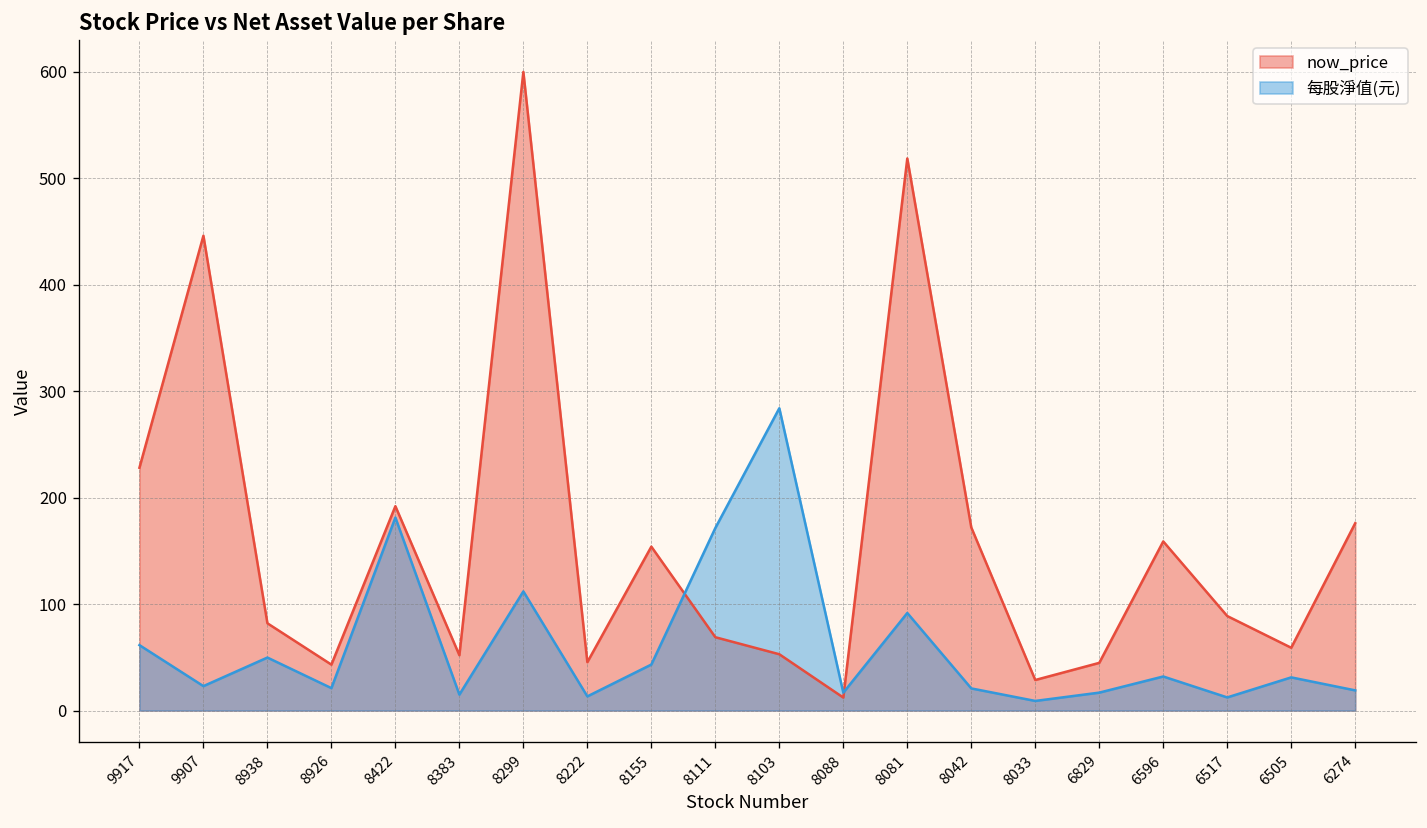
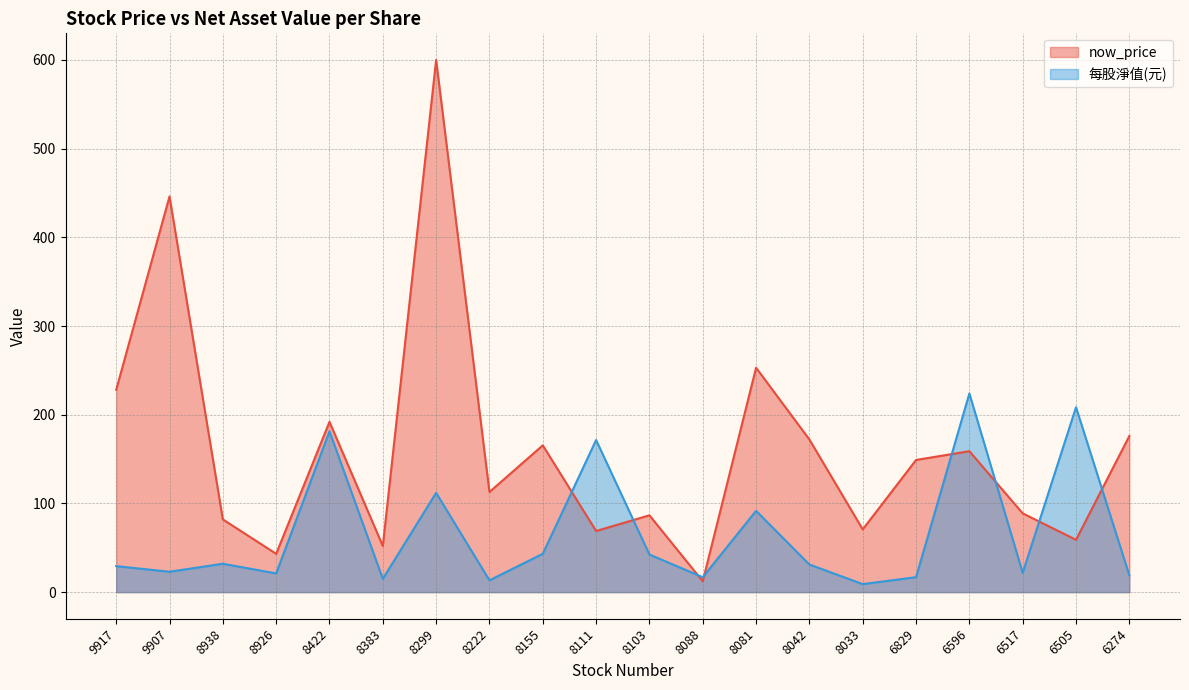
  {
    "now_price": {
      "9917": 230,
      "9907": 450,
      "8938": 80,
      "8926": 40,
      "8422": 190,
      "8383": 50,
      "8299": 600,
-     "8222": 50,
-     "8155": 150,
+     "8222": 110,
+     "8155": 170,
      "8111": 70,
-     "8103": 50,
+     "8103": 90,
      "8088": 10,
-     "8081": 520,
+     "8081": 250,
      "8042": 170,
-     "8033": 30,
-     "6829": 40,
+     "8033": 70,
+     "6829": 150,
      "6596": 160,
      "6517": 90,
      "6505": 60,
      "6274": 180
    },
    "每股淨值(元)": {
-     "9917": 60,
+     "9917": 30,
      "9907": 20,
-     "8938": 50,
+     "8938": 30,
      "8926": 20,
      "8422": 180,
      "8383": 10,
      "8299": 110,
      "8222": 10,
      "8155": 40,
      "8111": 170,
-     "8103": 280,
+     "8103": 40,
      "8088": 20,
      "8081": 90,
-     "8042": 20,
+     "8042": 30,
      "8033": 10,
      "6829": 20,
-     "6596": 30,
-     "6517": 10,
-     "6505": 30,
+     "6596": 220,
+     "6517": 20,
+     "6505": 210,
      "6274": 20
    }
  }
